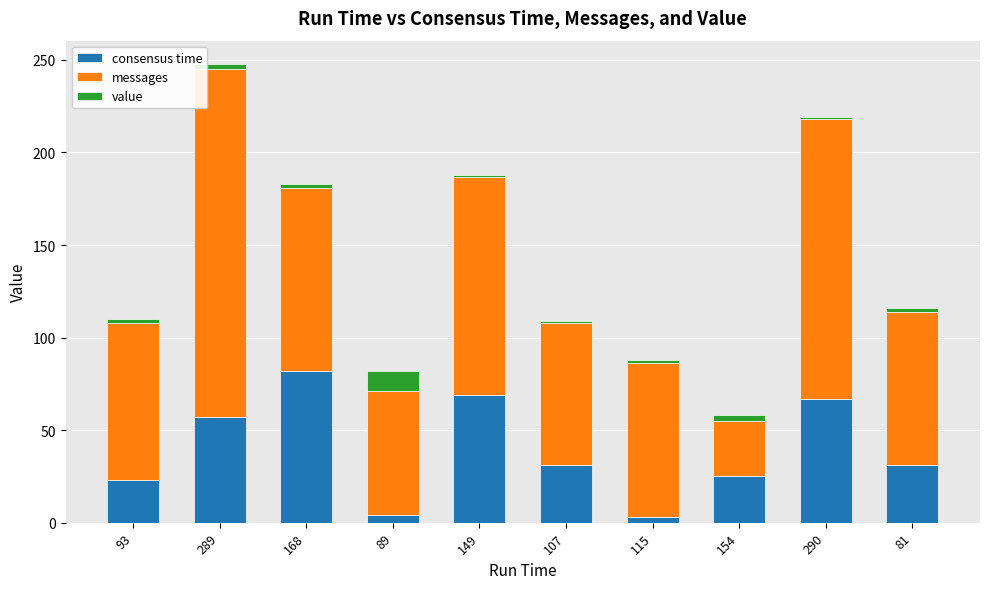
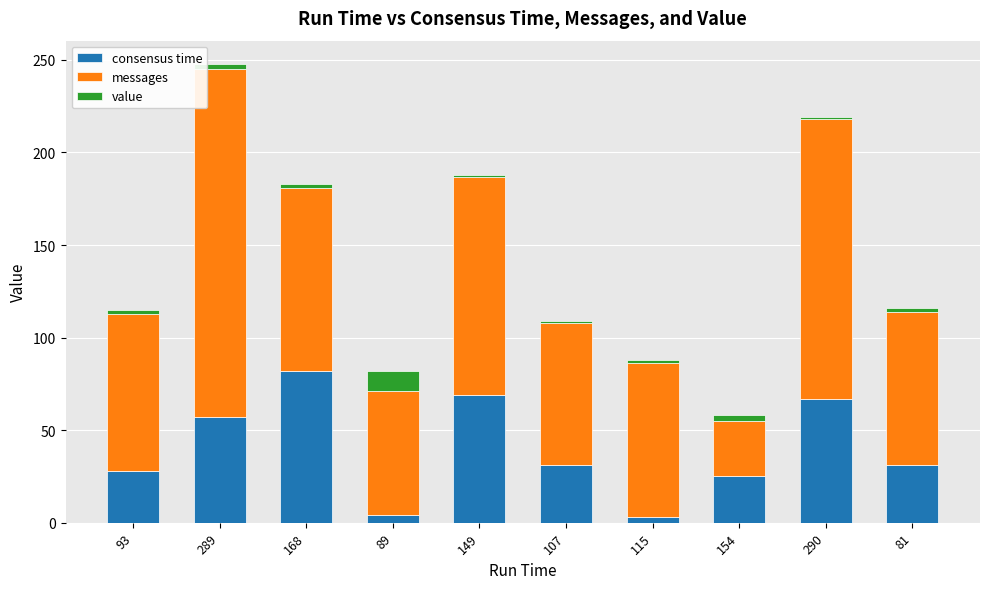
  {
    "consensus time": {
-     "93": 23,
+     "93": 28,
      "289": 57,
      "168": 82,
      "89": 4,
      "149": 69,
      "107": 31,
      "115": 3,
      "154": 25,
      "290": 67,
      "81": 31
    },
    "messages": {
      "93": 85,
      "289": 188,
      "168": 99,
      "89": 67,
      "149": 118,
      "107": 77,
      "115": 83,
      "154": 30,
      "290": 151,
      "81": 83
    },
    "value": {
      "93": 2,
      "289": 3,
      "168": 2,
      "89": 11,
      "115": 2,
      "154": 3,
      "81": 2
    }
  }
